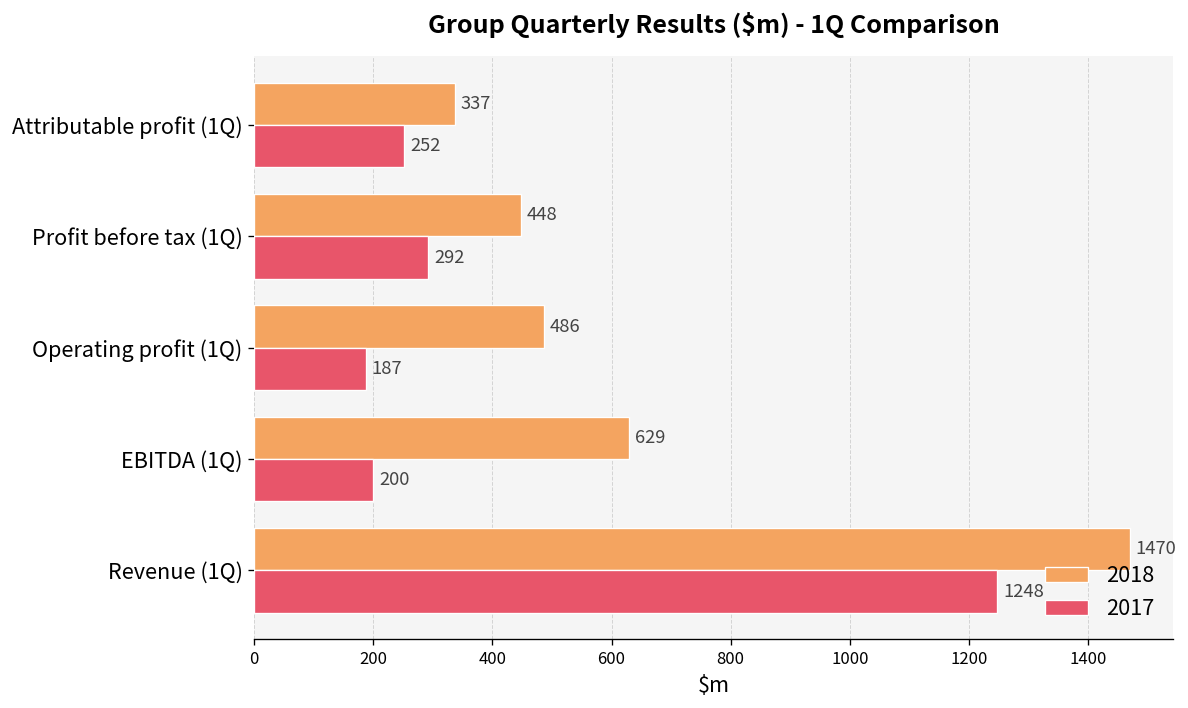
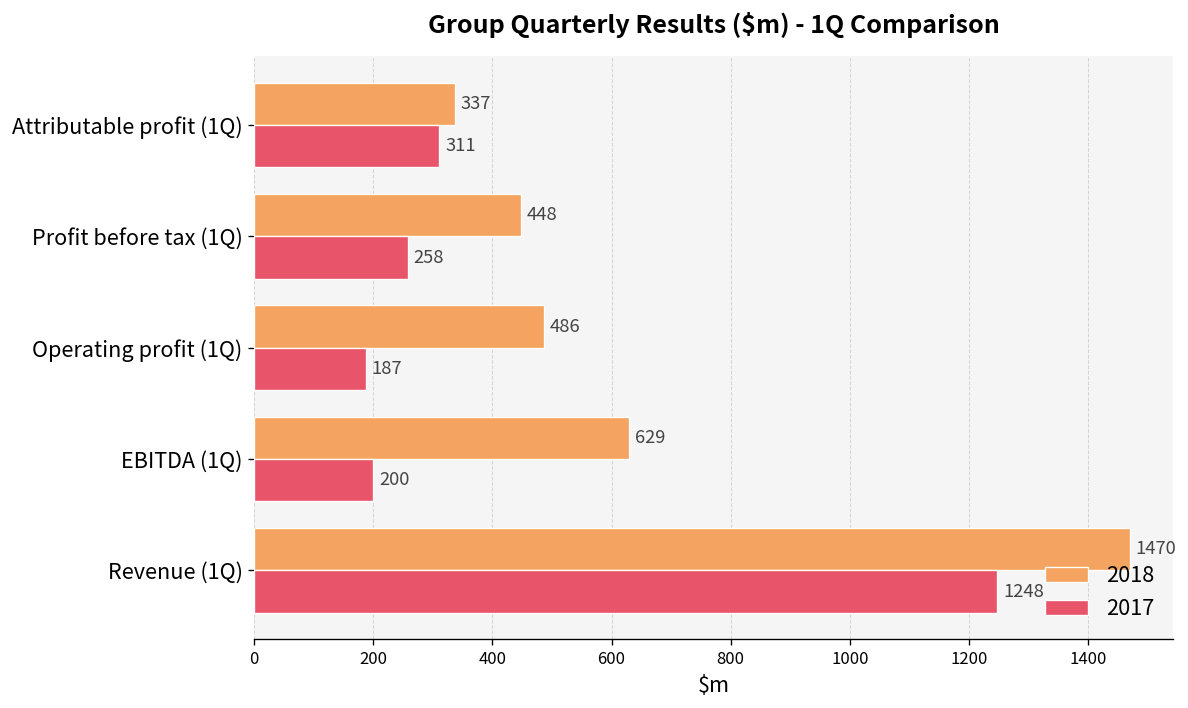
  {
    "2018": {
      "Attributable profit (1Q)": 337,
      "Profit before tax (1Q)": 448,
      "Operating profit (1Q)": 486,
      "EBITDA (1Q)": 629,
      "Revenue (1Q)": 1470
    },
    "2017": {
-     "Attributable profit (1Q)": 252,
-     "Profit before tax (1Q)": 292,
+     "Attributable profit (1Q)": 311,
+     "Profit before tax (1Q)": 258,
      "Operating profit (1Q)": 187,
      "EBITDA (1Q)": 200,
      "Revenue (1Q)": 1248
    }
  }
